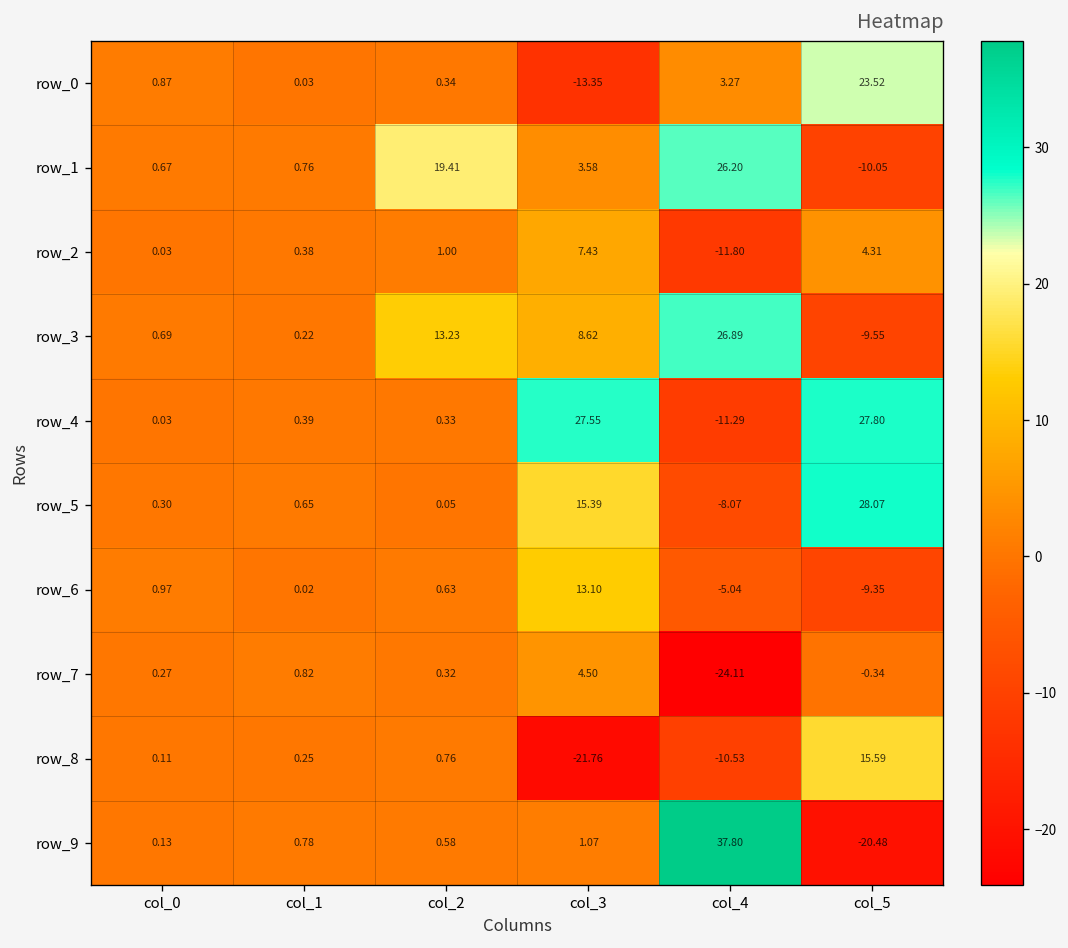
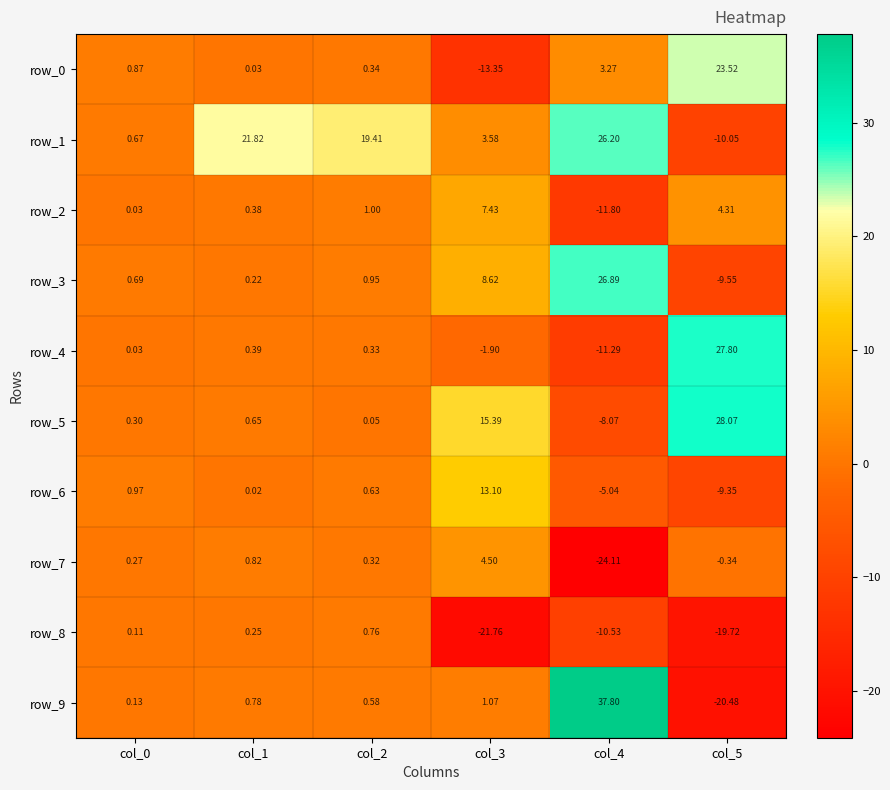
  {
    "row_0": {
      "col_0": 0.87,
      "col_1": 0.03,
      "col_2": 0.34,
      "col_3": -13.35,
      "col_4": 3.27,
      "col_5": 23.52
    },
    "row_1": {
      "col_0": 0.67,
-     "col_1": 0.76,
+     "col_1": 21.82,
      "col_2": 19.41,
      "col_3": 3.58,
      "col_4": 26.20,
      "col_5": -10.05
    },
    "row_2": {
      "col_0": 0.03,
      "col_1": 0.38,
      "col_2": 1.00,
      "col_3": 7.43,
      "col_4": -11.80,
      "col_5": 4.31
    },
    "row_3": {
      "col_0": 0.69,
      "col_1": 0.22,
-     "col_2": 13.23,
+     "col_2": 0.95,
      "col_3": 8.62,
      "col_4": 26.89,
      "col_5": -9.55
    },
    "row_4": {
      "col_0": 0.03,
      "col_1": 0.39,
      "col_2": 0.33,
-     "col_3": 27.55,
+     "col_3": -1.90,
      "col_4": -11.29,
      "col_5": 27.80
    },
    "row_5": {
      "col_0": 0.30,
      "col_1": 0.65,
      "col_2": 0.05,
      "col_3": 15.39,
      "col_4": -8.07,
      "col_5": 28.07
    },
    "row_6": {
      "col_0": 0.97,
      "col_1": 0.02,
      "col_2": 0.63,
      "col_3": 13.10,
      "col_4": -5.04,
      "col_5": -9.35
    },
    "row_7": {
      "col_0": 0.27,
      "col_1": 0.82,
      "col_2": 0.32,
      "col_3": 4.50,
      "col_4": -24.11,
      "col_5": -0.34
    },
    "row_8": {
      "col_0": 0.11,
      "col_1": 0.25,
      "col_2": 0.76,
      "col_3": -21.76,
      "col_4": -10.53,
-     "col_5": 15.59
+     "col_5": -19.72
    },
    "row_9": {
      "col_0": 0.13,
      "col_1": 0.78,
      "col_2": 0.58,
      "col_3": 1.07,
      "col_4": 37.80,
      "col_5": -20.48
    }
  }
